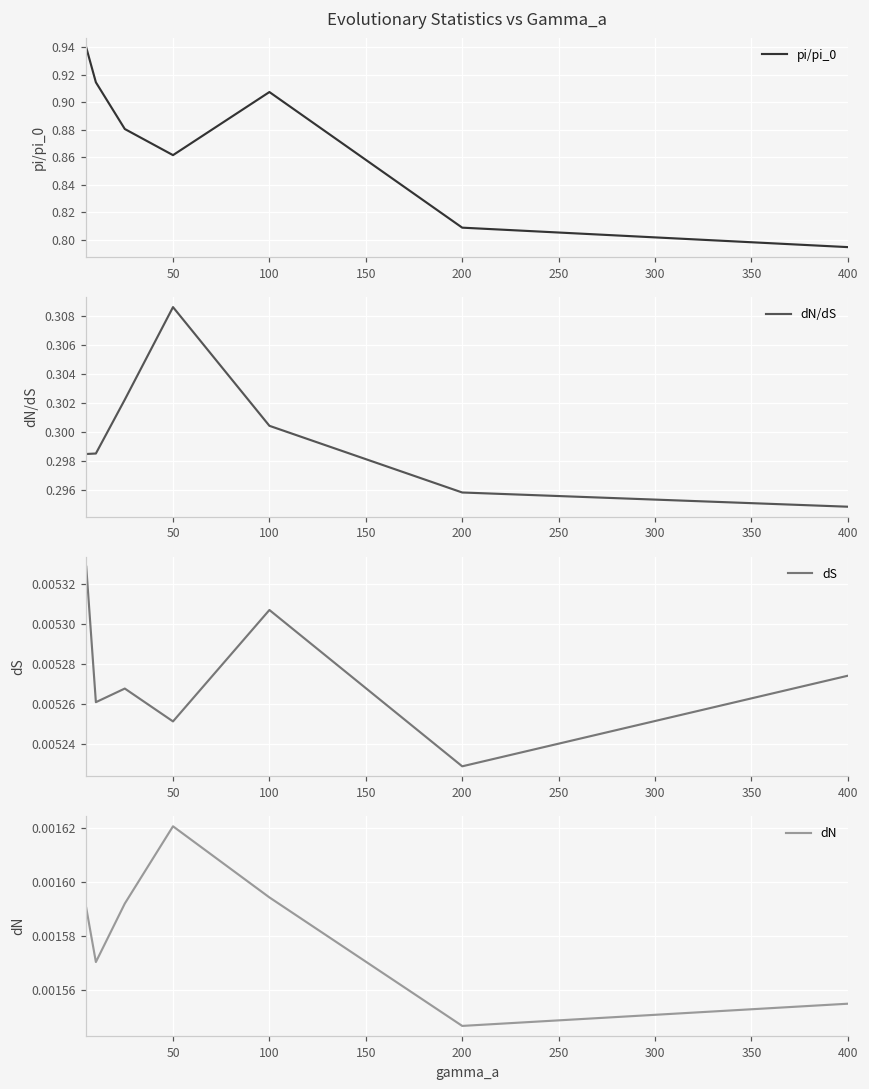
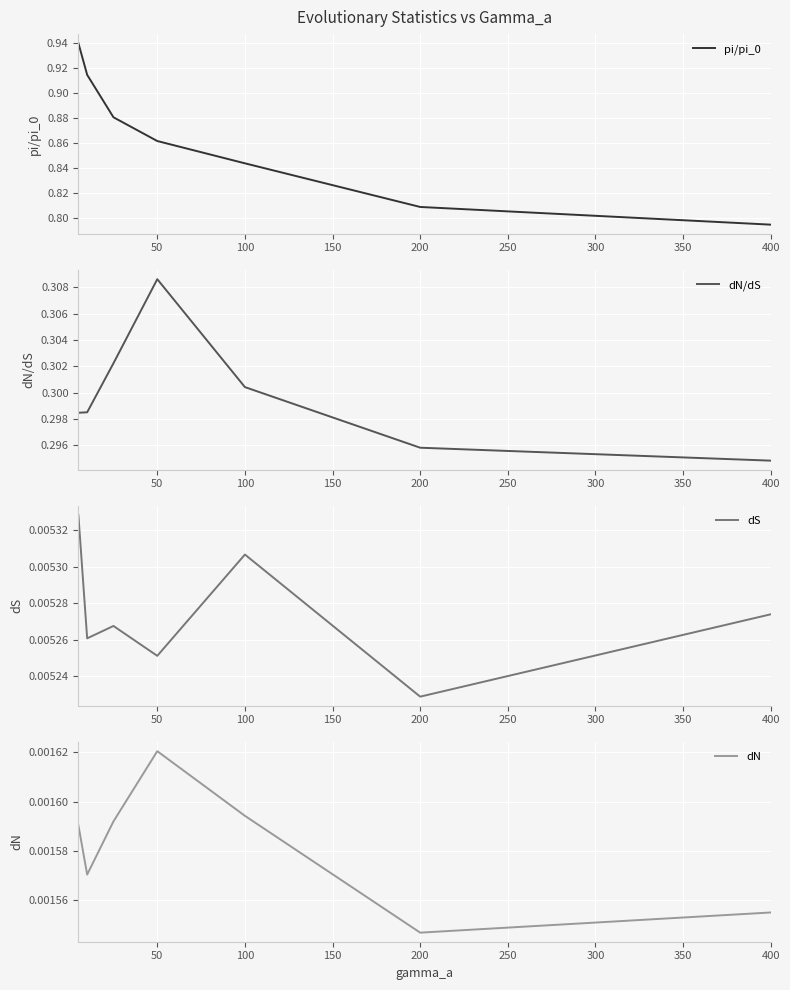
  {
    "Evolutionary Statistics vs Gamma_a": {
      "50": 0.861,
-     "100": 0.907,
+     "100": 0.844,
      "200": 0.809,
      "400": 0.795
    }
  }
